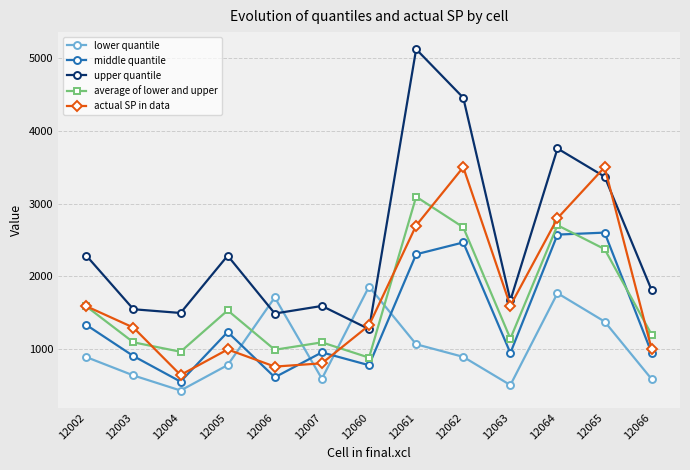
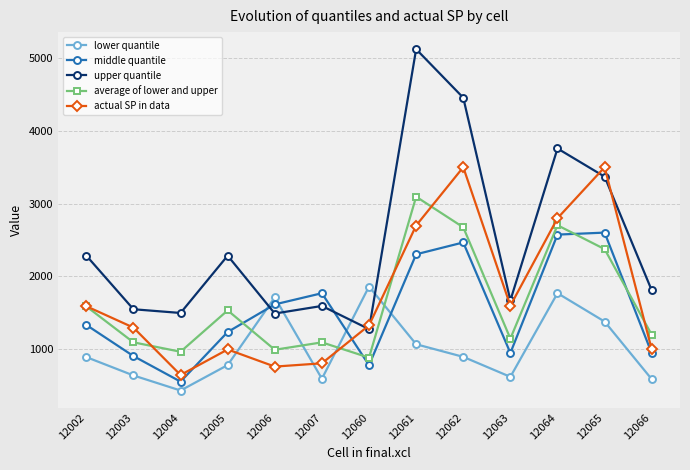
  {
    "lower quantile": {
      "12002": 900,
      "12003": 600,
      "12004": 400,
      "12005": 800,
      "12006": 1700,
      "12007": 600,
      "12060": 1900,
      "12061": 1100,
      "12062": 900,
-     "12063": 500,
+     "12063": 600,
      "12064": 1800,
      "12065": 1400,
      "12066": 600
    },
    "middle quantile": {
      "12002": 1300,
      "12003": 900,
      "12004": 600,
      "12005": 1200,
-     "12006": 600,
-     "12007": 1000,
+     "12006": 1600,
+     "12007": 1800,
      "12060": 800,
      "12061": 2300,
      "12062": 2500,
      "12063": 1000,
      "12064": 2600,
      "12065": 2600,
      "12066": 900
    },
    "upper quantile": {
      "12002": 2300,
      "12003": 1600,
      "12004": 1500,
      "12005": 2300,
      "12006": 1500,
      "12007": 1600,
      "12060": 1300,
      "12061": 5100,
      "12062": 4500,
      "12063": 1700,
      "12064": 3800,
      "12065": 3400,
      "12066": 1800
    },
    "average of lower and upper": {
      "12003": 1100,
      "12004": 1000,
      "12005": 1500,
      "12006": 1000,
      "12007": 1100,
      "12060": 900,
      "12061": 3100,
      "12062": 2700,
      "12063": 1100,
      "12064": 2700,
      "12065": 2400,
      "12066": 1200
    },
    "actual SP in data": {
      "12003": 1300,
      "12004": 600,
      "12005": 1000,
      "12006": 800,
      "12007": 800,
      "12060": 1300,
      "12061": 2700,
      "12062": 3500,
      "12063": 1600,
      "12064": 2800,
      "12065": 3500,
      "12066": 1000
    }
  }
